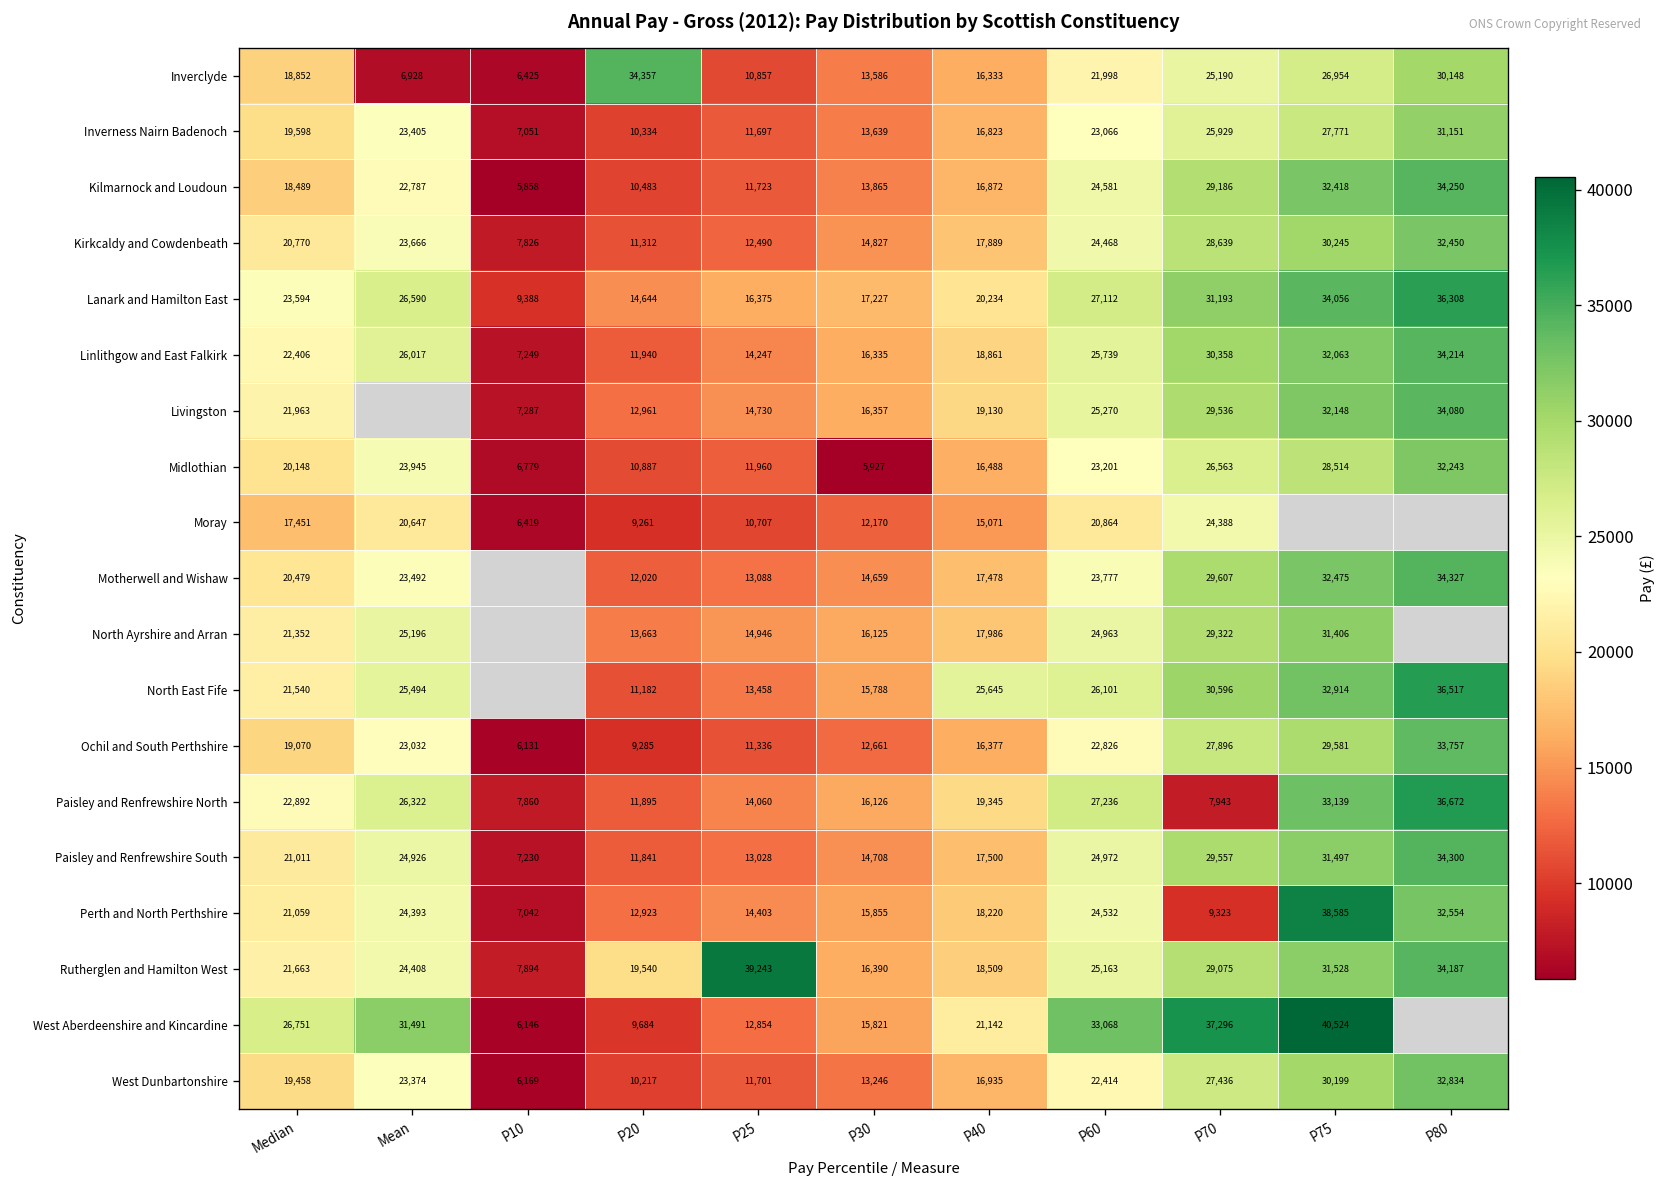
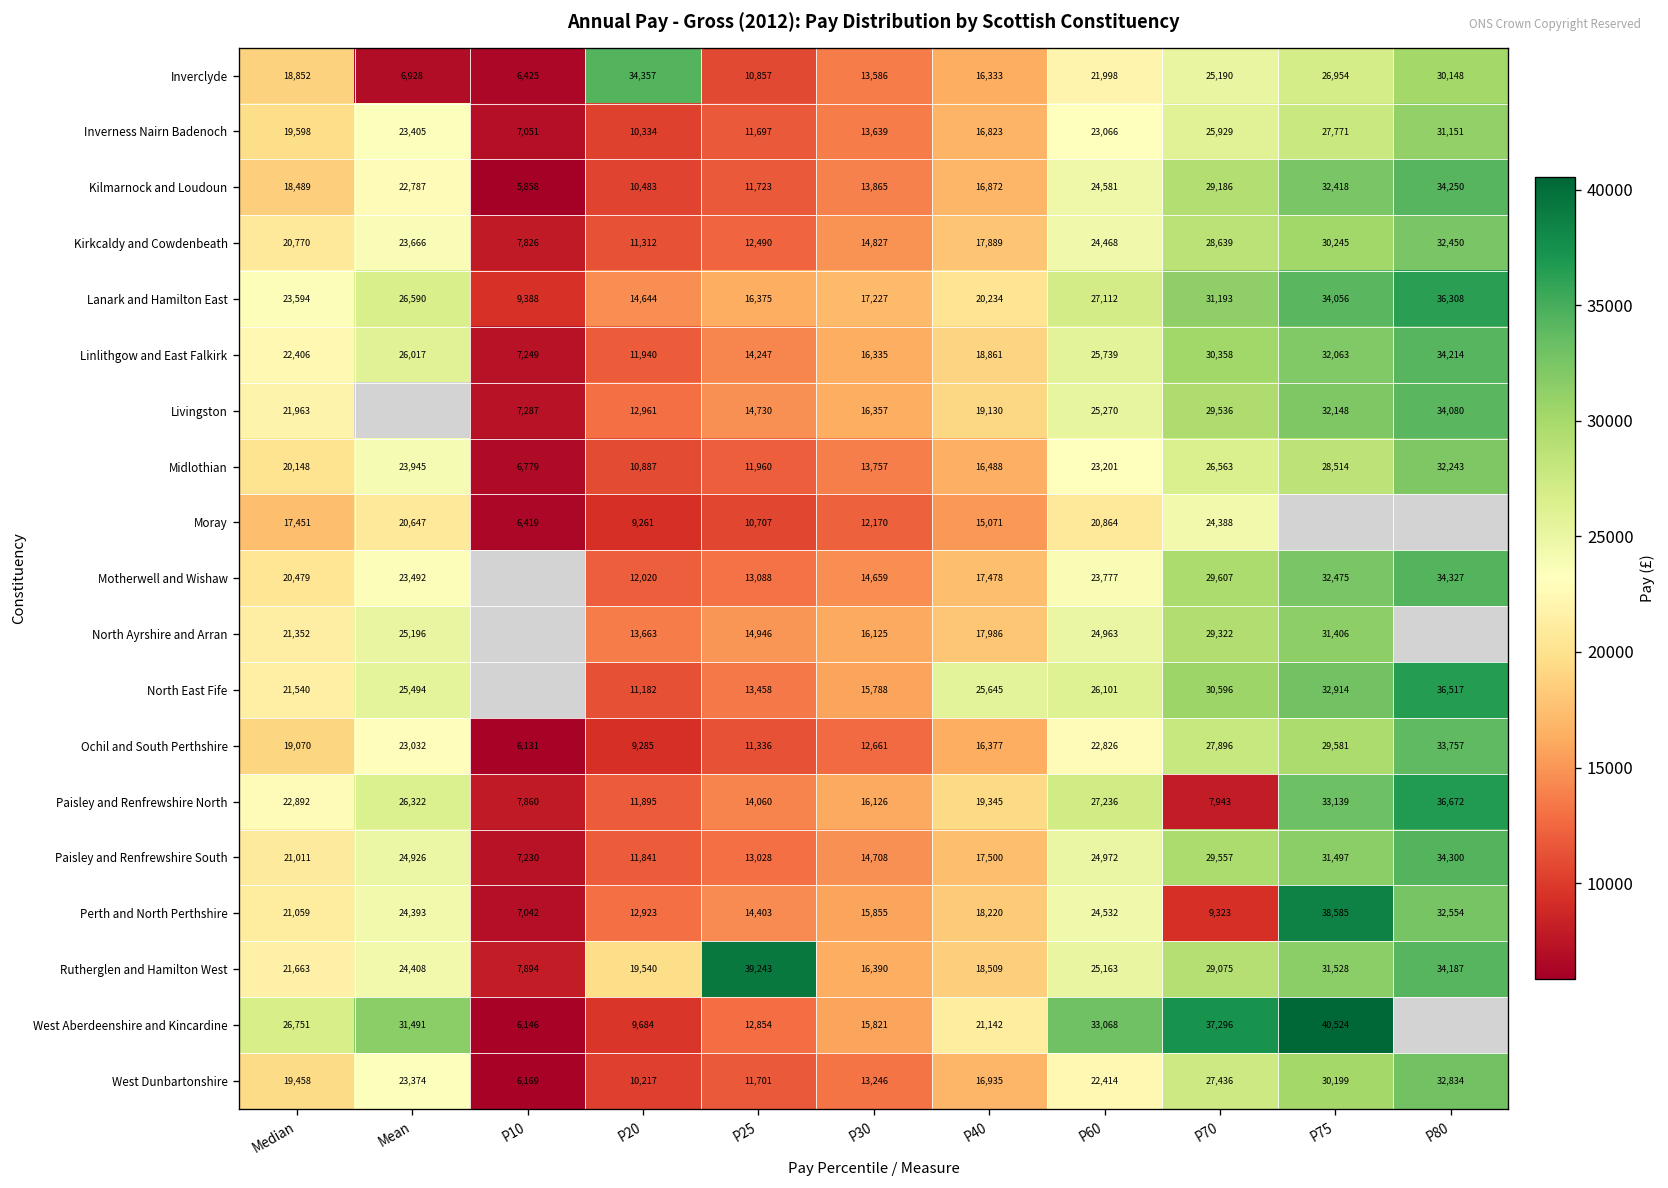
  {
    "Midlothian": {
      "Median": "20,148",
      "Mean": "23,945",
      "P10": "6,779",
      "P20": "10,887",
      "P25": "11,960",
-     "P30": "5,927",
+     "P30": "13,757",
      "P40": "16,488",
      "P60": "23,201",
      "P70": "26,563",
      "P75": "28,514",
      "P80": "32,243"
    }
  }
